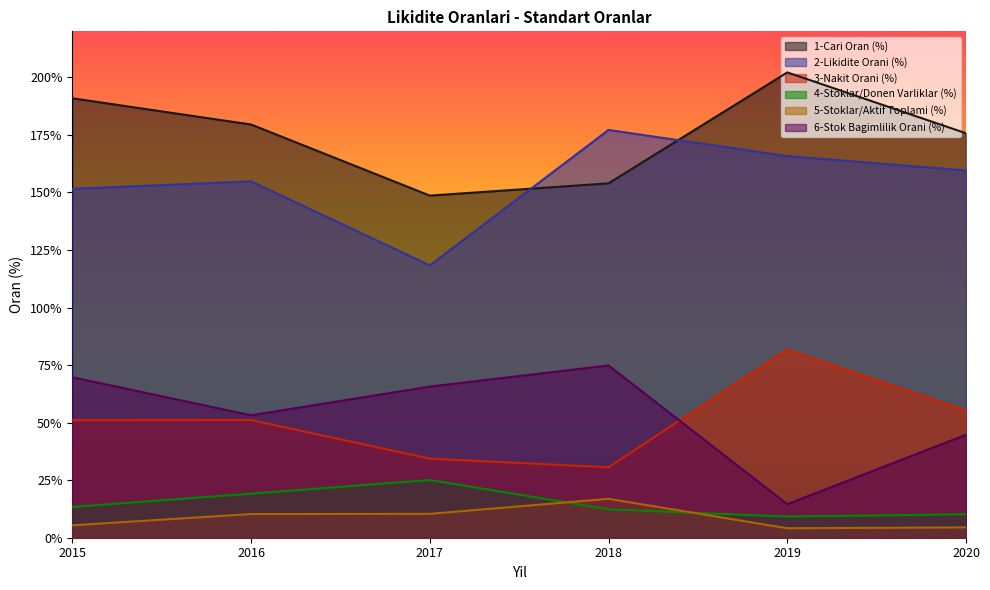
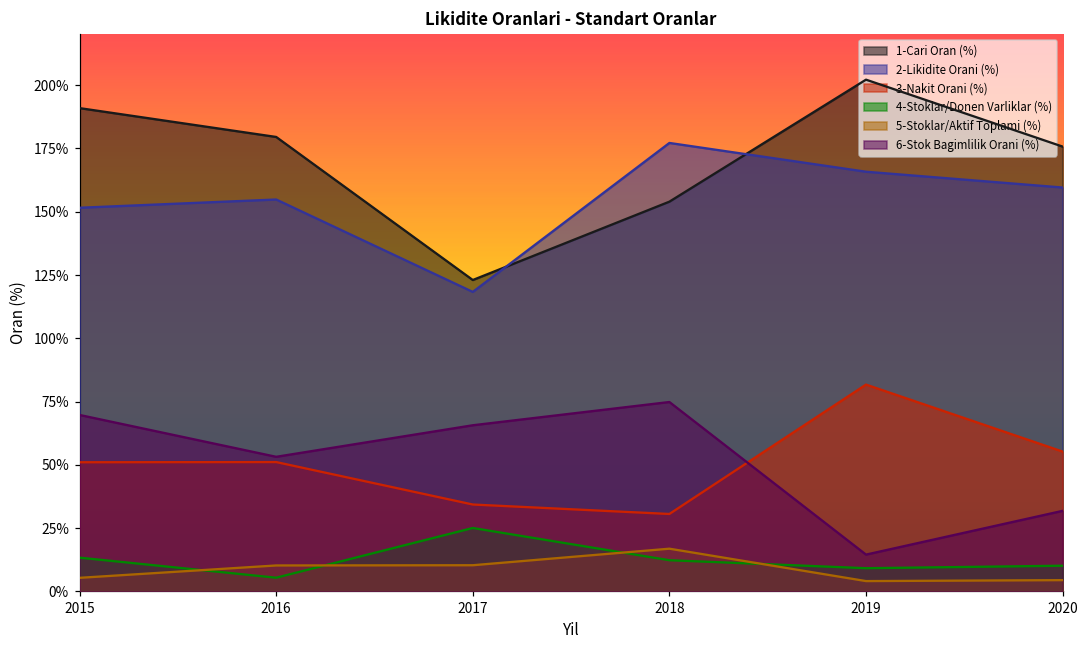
  {
    "1-Cari Oran (%)": {
      "2015": "191%",
      "2016": "180%",
-     "2017": "149%",
+     "2017": "123%",
      "2018": "154%",
      "2020": "176%"
    },
    "2-Likidite Orani (%)": {
      "2015": "152%",
      "2016": "155%",
      "2017": "118%",
      "2018": "177%",
      "2019": "166%",
      "2020": "160%"
    },
    "3-Nakit Orani (%)": {
      "2015": "51%",
      "2016": "51%",
      "2017": "34%",
      "2018": "31%",
      "2019": "82%",
      "2020": "55%"
    },
    "4-Stoklar/Donen Varliklar (%)": {
      "2015": "13%",
-     "2016": "19%",
+     "2016": "5%",
      "2017": "25%",
      "2018": "12%",
      "2019": "9%",
      "2020": "10%"
    },
    "5-Stoklar/Aktif Toplami (%)": {
      "2015": "5%",
      "2016": "10%",
      "2017": "10%",
      "2018": "17%",
      "2019": "4%",
      "2020": "4%"
    },
    "6-Stok Bagimlilik Orani (%)": {
      "2015": "70%",
      "2016": "53%",
      "2017": "66%",
      "2018": "75%",
      "2019": "15%",
-     "2020": "45%"
+     "2020": "32%"
    }
  }
